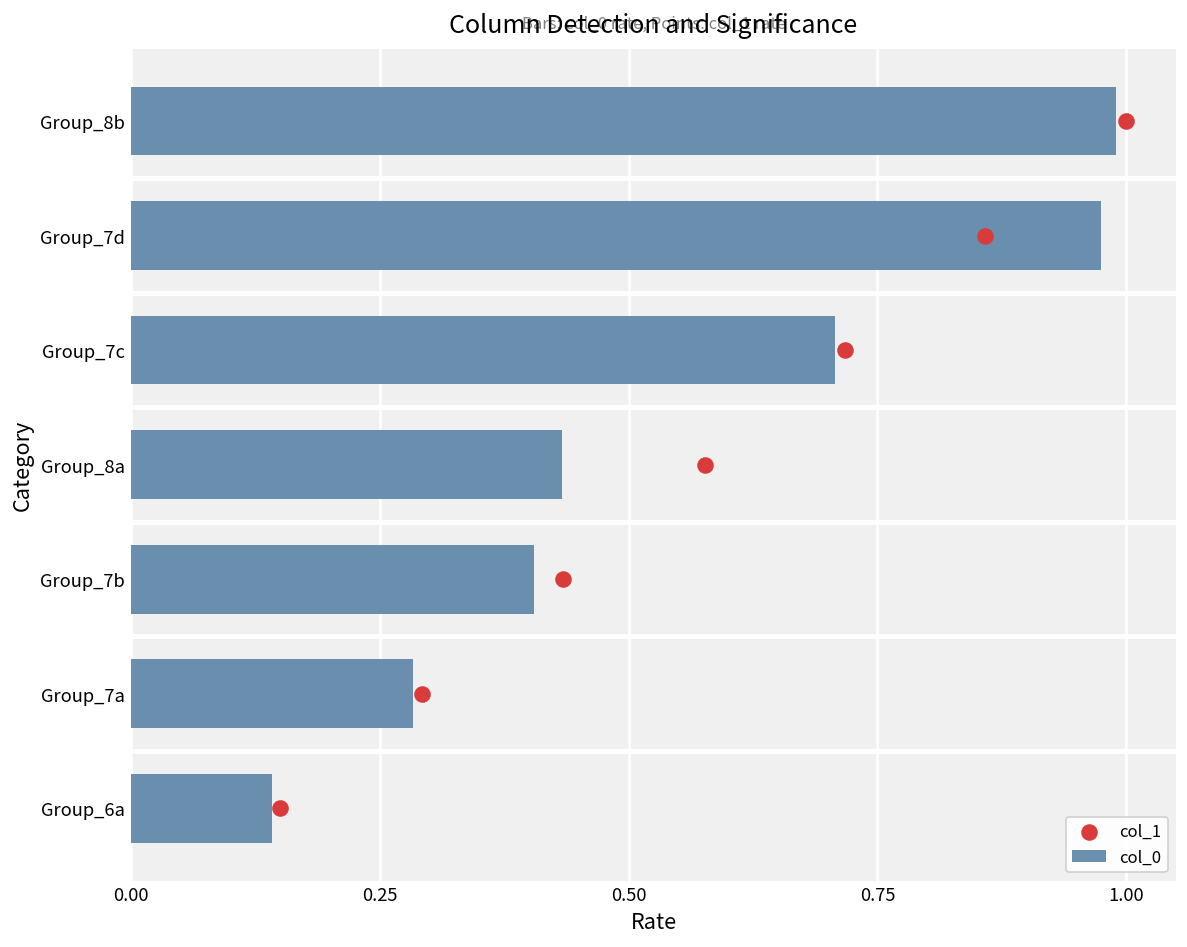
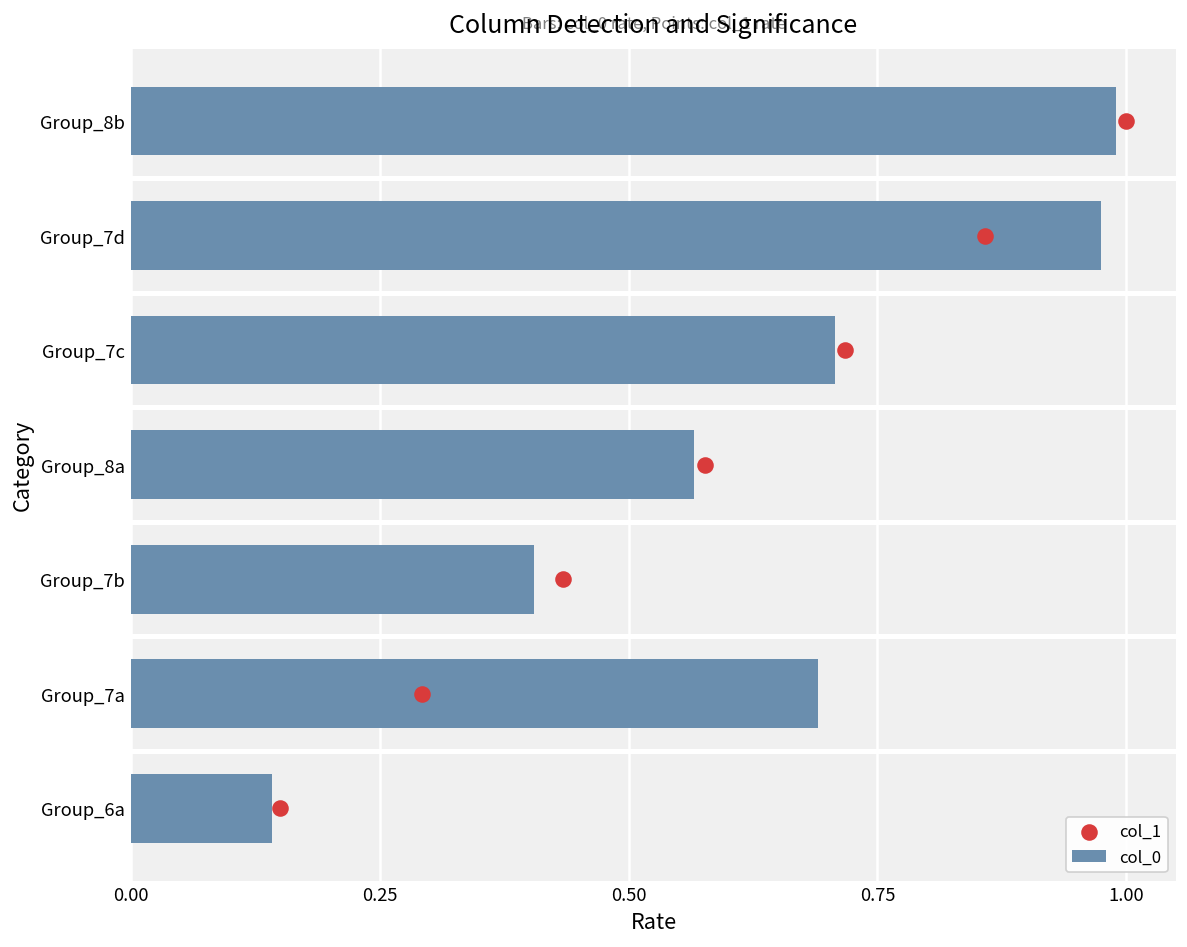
  {
    "col_0": {
      "Group_8b": 0.99,
      "Group_7d": 0.97,
      "Group_7c": 0.71,
-     "Group_8a": 0.43,
+     "Group_8a": 0.57,
      "Group_7b": 0.40,
-     "Group_7a": 0.28,
+     "Group_7a": 0.69,
      "Group_6a": 0.14
    }
  }
